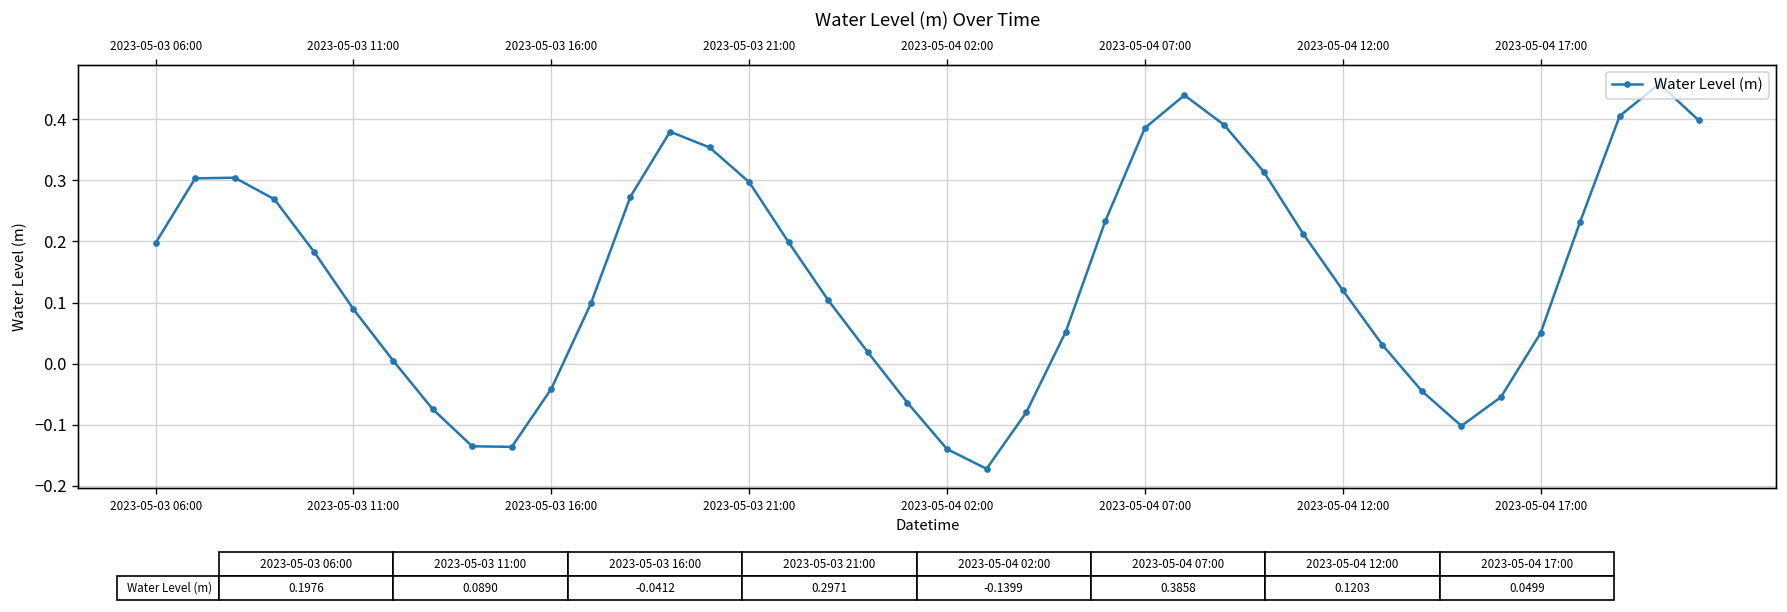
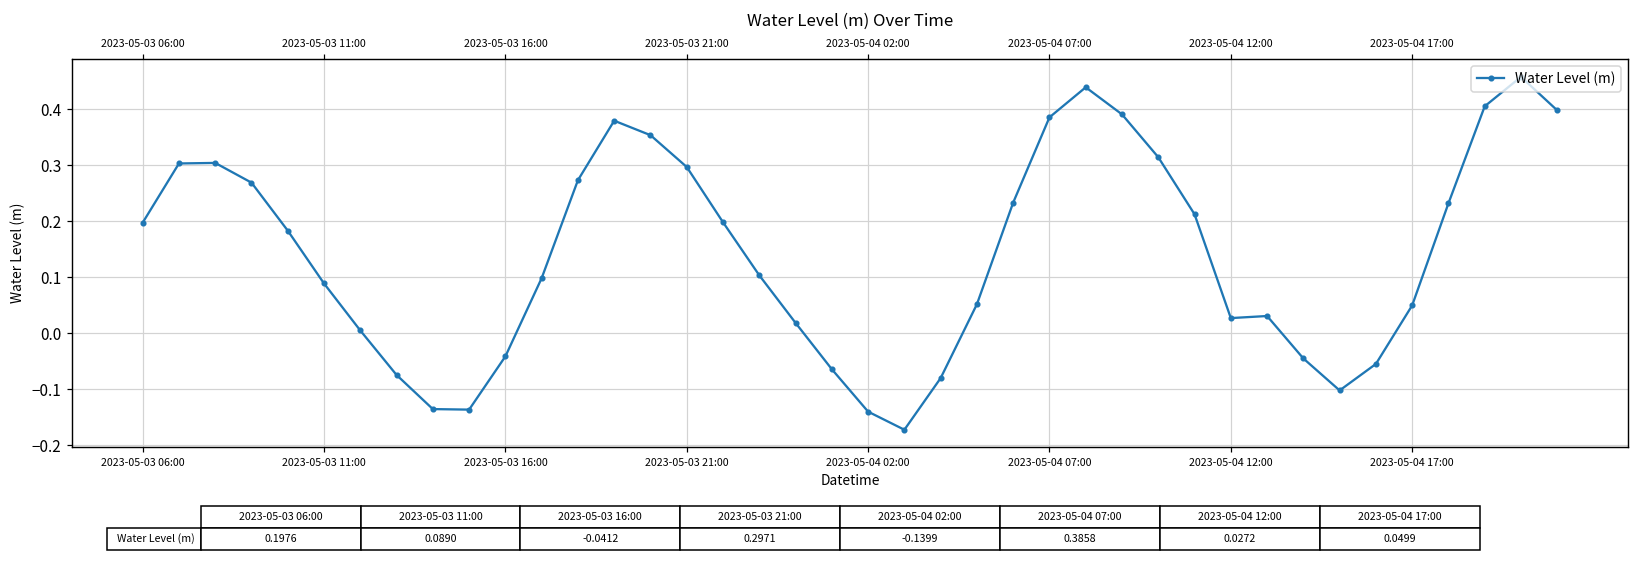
  {
-   "2023-05-04 12:00": 0.1203
+   "2023-05-04 12:00": 0.0272
  }
